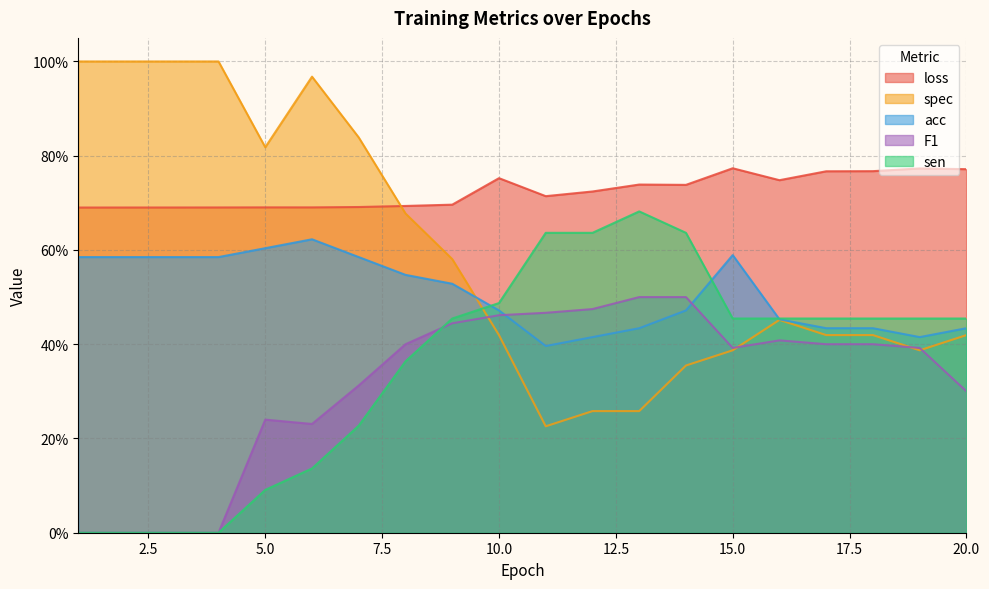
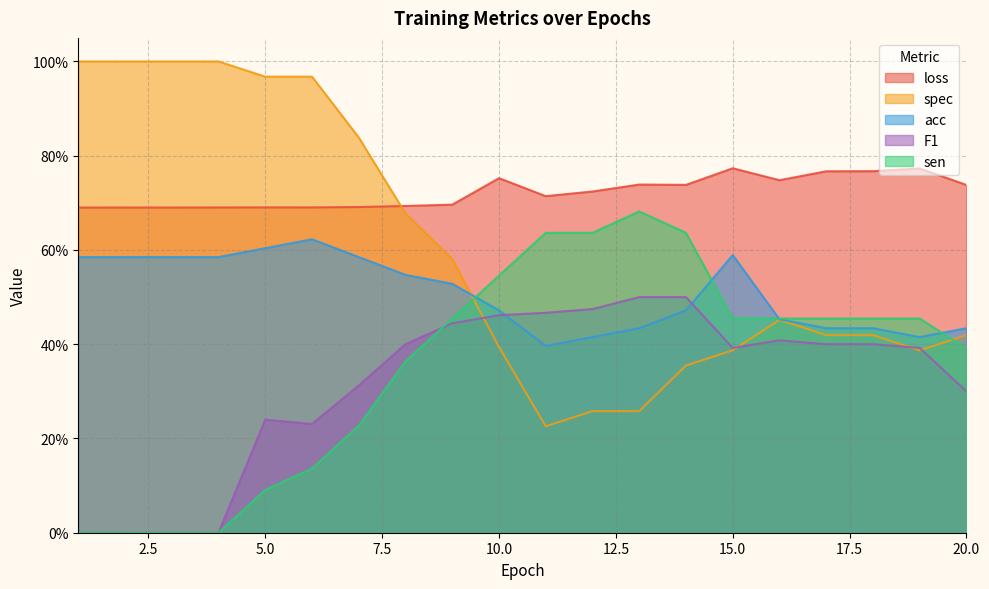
  {
    "loss": {
      "5.0": "69%",
      "10.0": "75%",
      "15.0": "77%",
-     "20.0": "77%"
+     "20.0": "74%"
    },
    "spec": {
-     "5.0": "82%",
-     "10.0": "42%",
+     "5.0": "97%",
+     "10.0": "39%",
      "20.0": "42%"
    },
    "acc": {
      "5.0": "60%",
      "10.0": "47%",
      "15.0": "59%",
      "20.0": "43%"
    },
    "F1": {
      "5.0": "24%",
      "10.0": "46%",
      "20.0": "30%"
    },
    "sen": {
      "5.0": "9%",
-     "10.0": "49%",
+     "10.0": "55%",
      "15.0": "45%",
-     "20.0": "45%"
+     "20.0": "39%"
    }
  }
